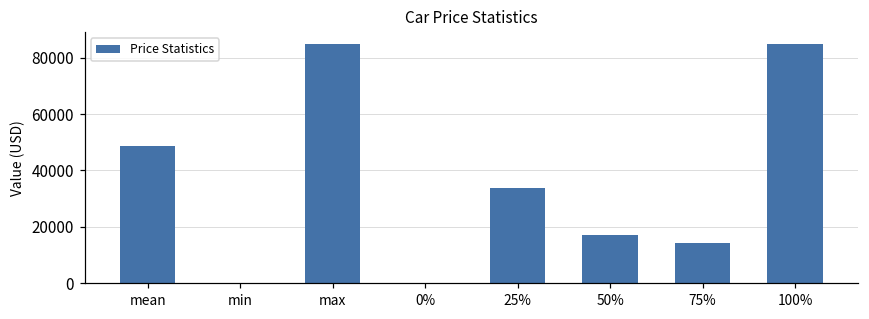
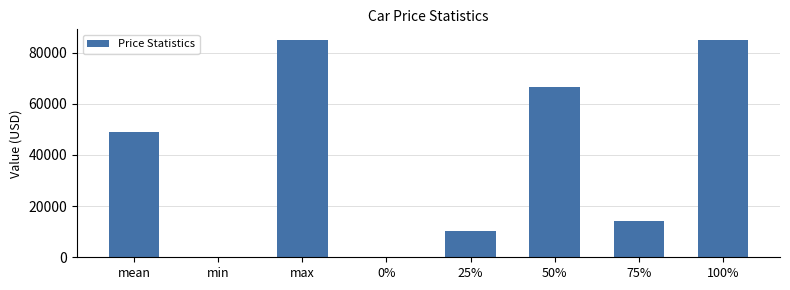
  {
    "mean": 49000,
    "min": 0,
    "max": 85000,
    "0%": 0,
-   "25%": 34000,
-   "50%": 17000,
+   "25%": 10000,
+   "50%": 66000,
    "75%": 14000,
    "100%": 85000
  }
